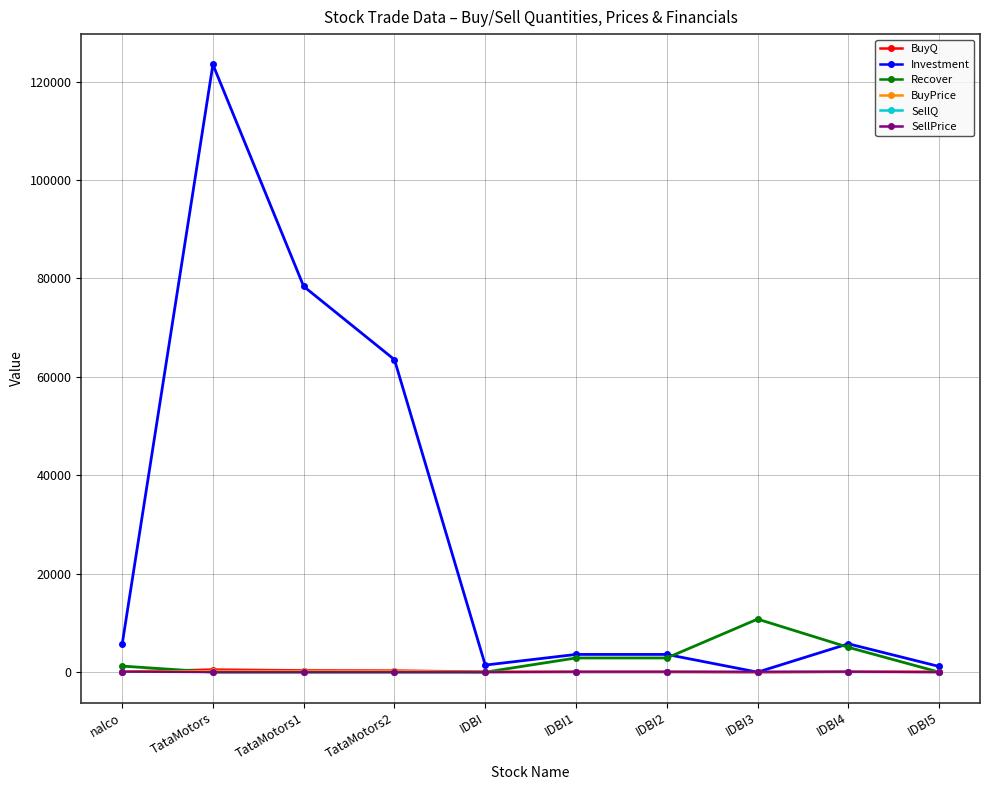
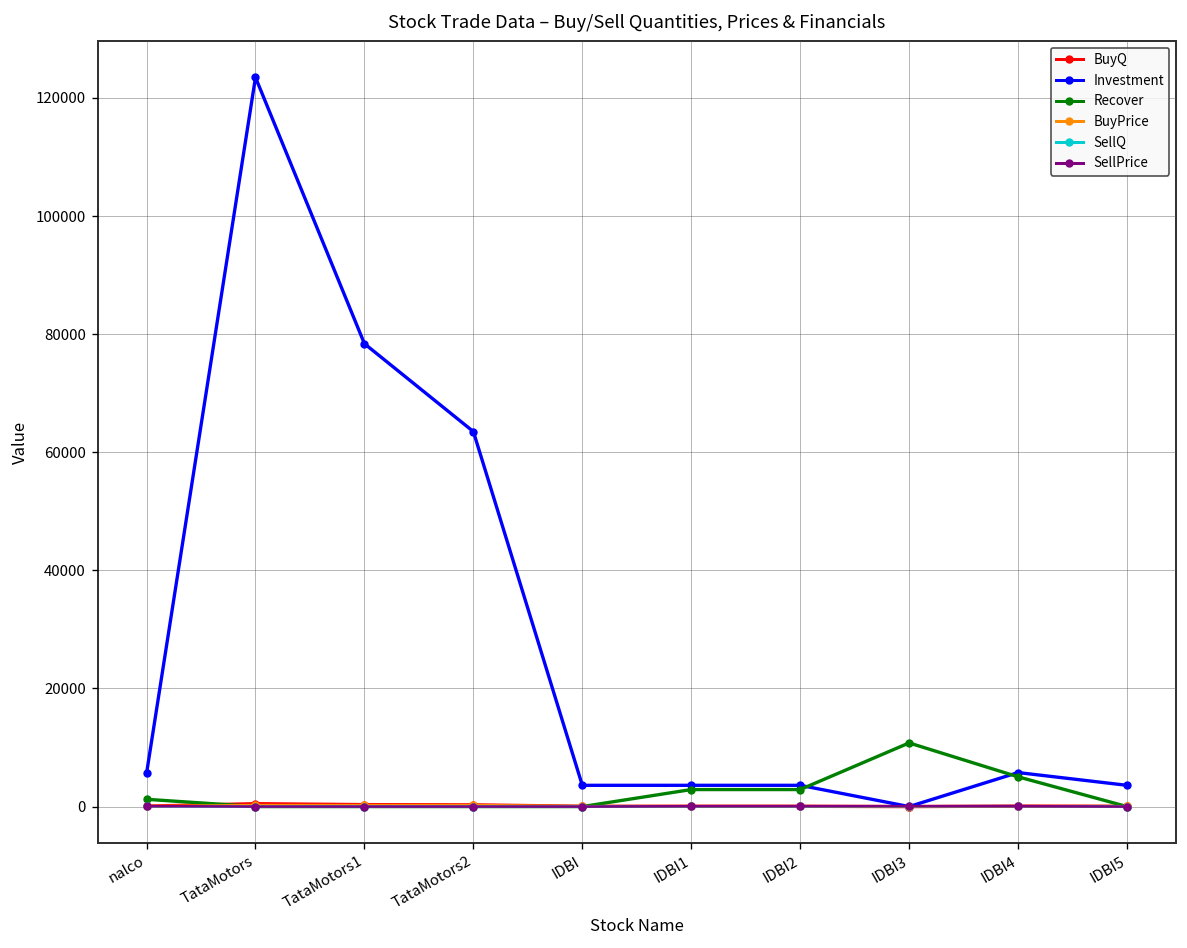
  {
    "Investment": {
      "nalco": 6000,
      "TataMotors": 123000,
      "TataMotors1": 78000,
      "TataMotors2": 64000,
-     "IDBI": 1000,
+     "IDBI": 4000,
      "IDBI1": 4000,
      "IDBI2": 4000,
      "IDBI4": 6000,
-     "IDBI5": 1000
+     "IDBI5": 4000
    },
    "Recover": {
      "nalco": 1000,
      "IDBI1": 3000,
      "IDBI2": 3000,
      "IDBI3": 11000,
      "IDBI4": 5000
    }
  }
